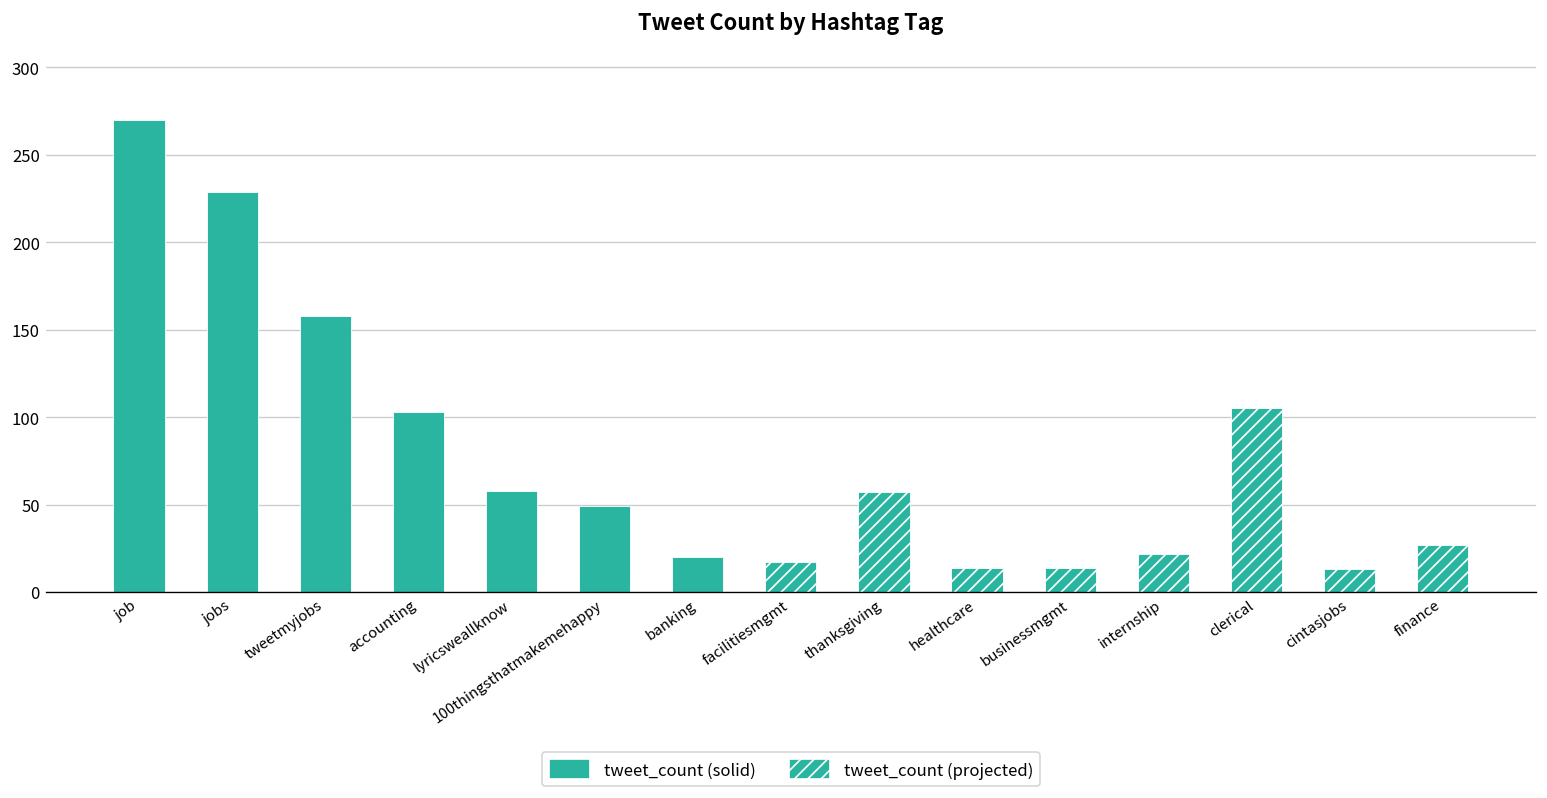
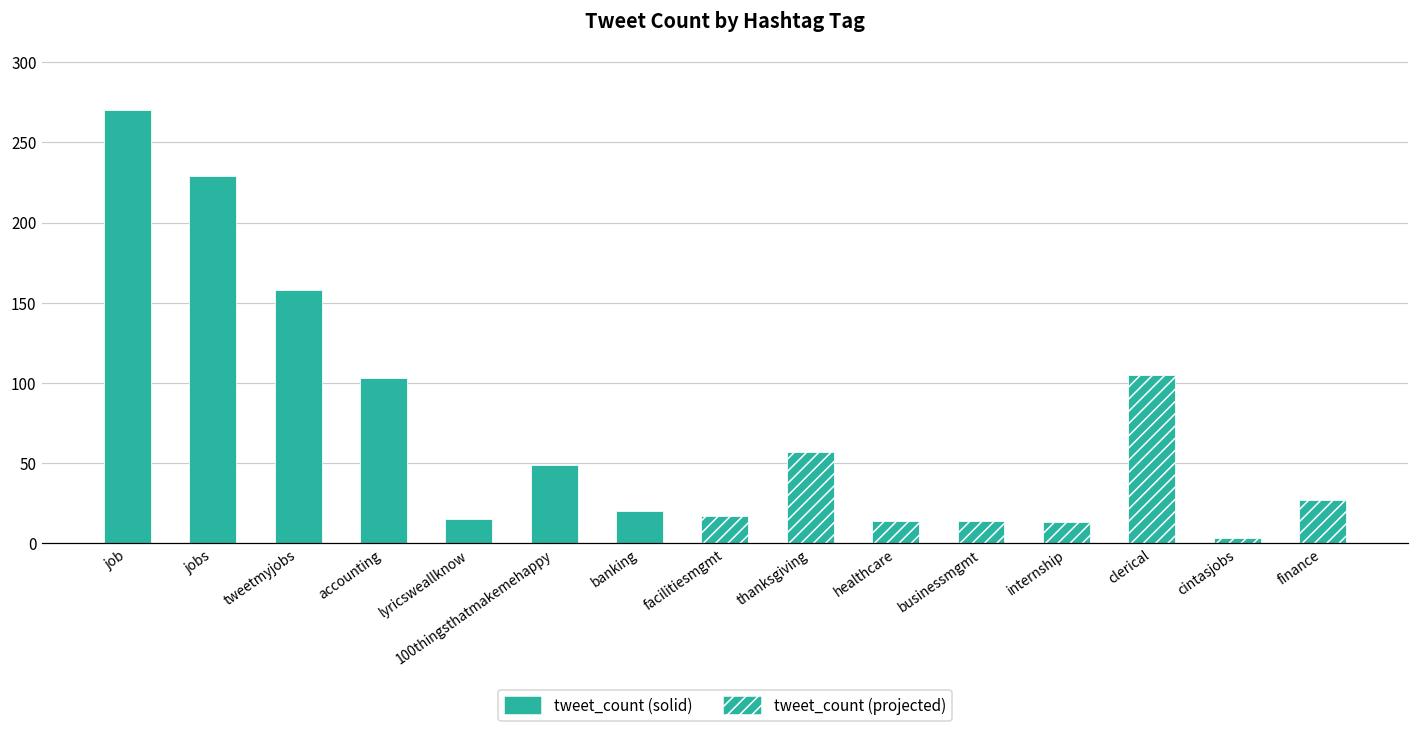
  {
    "job": 270,
    "jobs": 229,
    "tweetmyjobs": 158,
    "accounting": 103,
-   "lyricsweallknow": 58,
+   "lyricsweallknow": 15,
    "100thingsthatmakemehappy": 49,
    "banking": 20,
    "facilitiesmgmt": 17,
    "thanksgiving": 57,
    "healthcare": 14,
    "businessmgmt": 14,
-   "internship": 22,
+   "internship": 13,
    "clerical": 105,
-   "cintasjobs": 13,
+   "cintasjobs": 3,
    "finance": 27
  }
